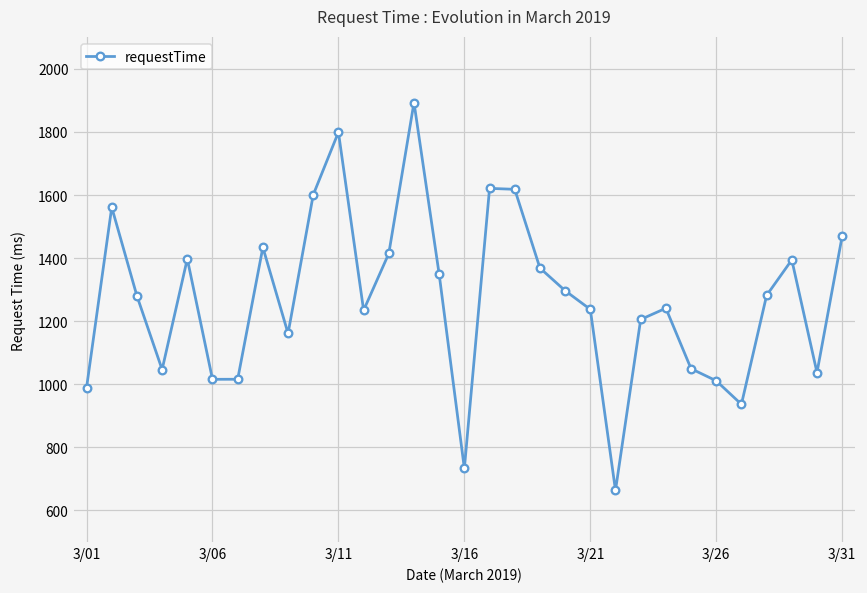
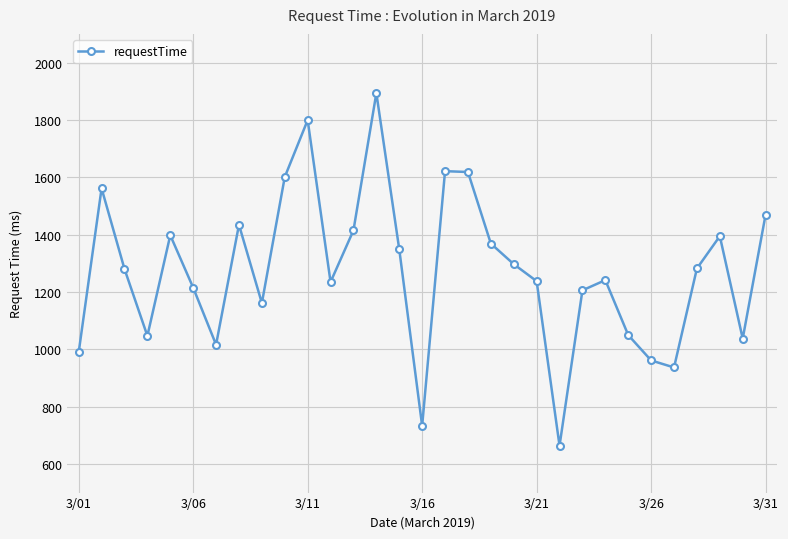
  {
    "3/01": 990,
-   "3/06": 1020,
+   "3/06": 1210,
    "3/11": 1800,
    "3/16": 730,
    "3/21": 1240,
-   "3/26": 1010,
+   "3/26": 960,
    "3/31": 1470
  }
